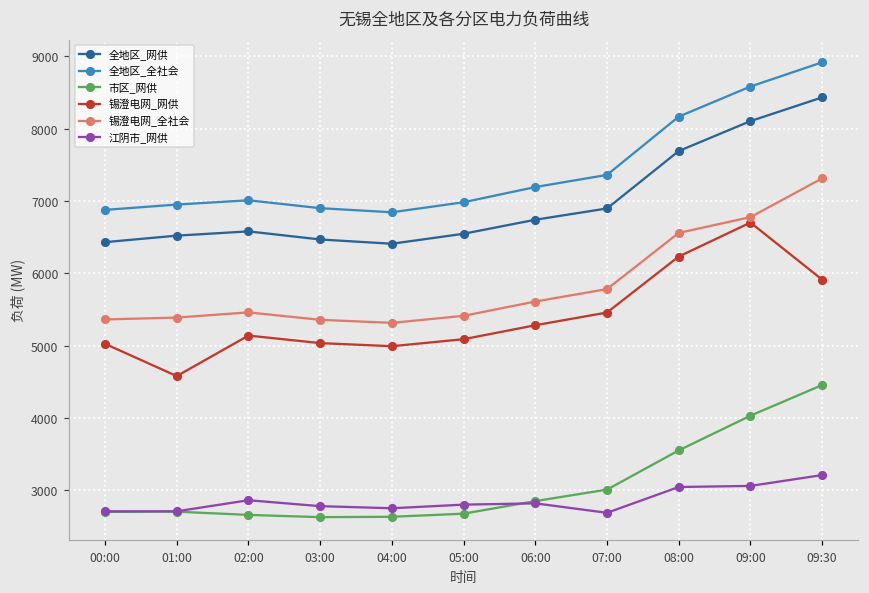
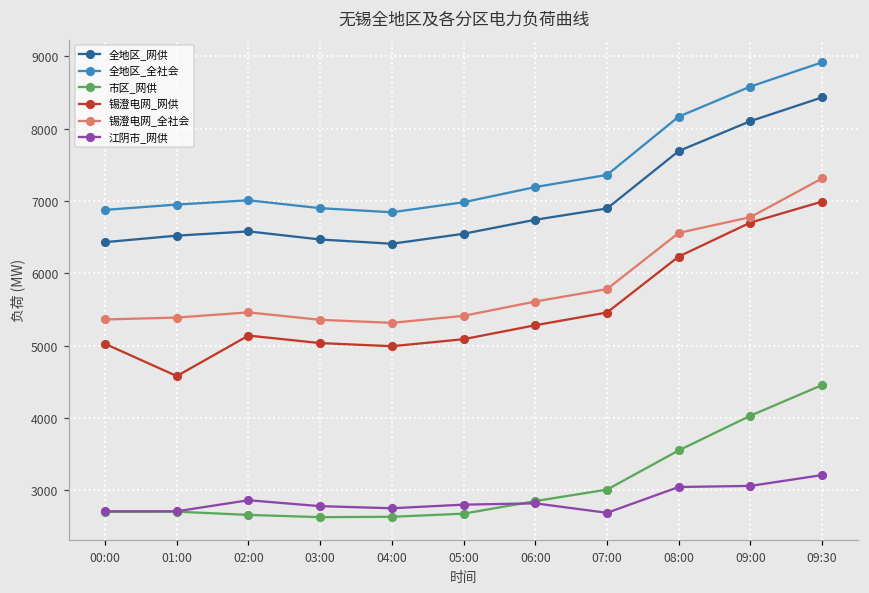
  {
    "市区_网供": {
      "02:00": 2700,
      "03:00": 2600,
      "04:00": 2600,
      "05:00": 2700,
      "07:00": 3000,
      "08:00": 3600,
      "09:00": 4000,
      "09:30": 4500
    },
    "锡澄电网_网供": {
      "00:00": 5000,
      "01:00": 4600,
      "02:00": 5100,
      "03:00": 5000,
      "04:00": 5000,
      "05:00": 5100,
      "06:00": 5300,
      "07:00": 5500,
      "08:00": 6200,
      "09:00": 6700,
-     "09:30": 5900
+     "09:30": 7000
    },
    "锡澄电网_全社会": {
      "00:00": 5400,
      "01:00": 5400,
      "02:00": 5500,
      "03:00": 5400,
      "04:00": 5300,
      "05:00": 5400,
      "06:00": 5600,
      "07:00": 5800,
      "08:00": 6600,
      "09:00": 6800,
      "09:30": 7300
    },
    "江阴市_网供": {
      "02:00": 2900,
      "03:00": 2800,
      "04:00": 2800,
      "05:00": 2800,
      "07:00": 2700,
      "08:00": 3000,
      "09:00": 3100,
      "09:30": 3200
    }
  }
